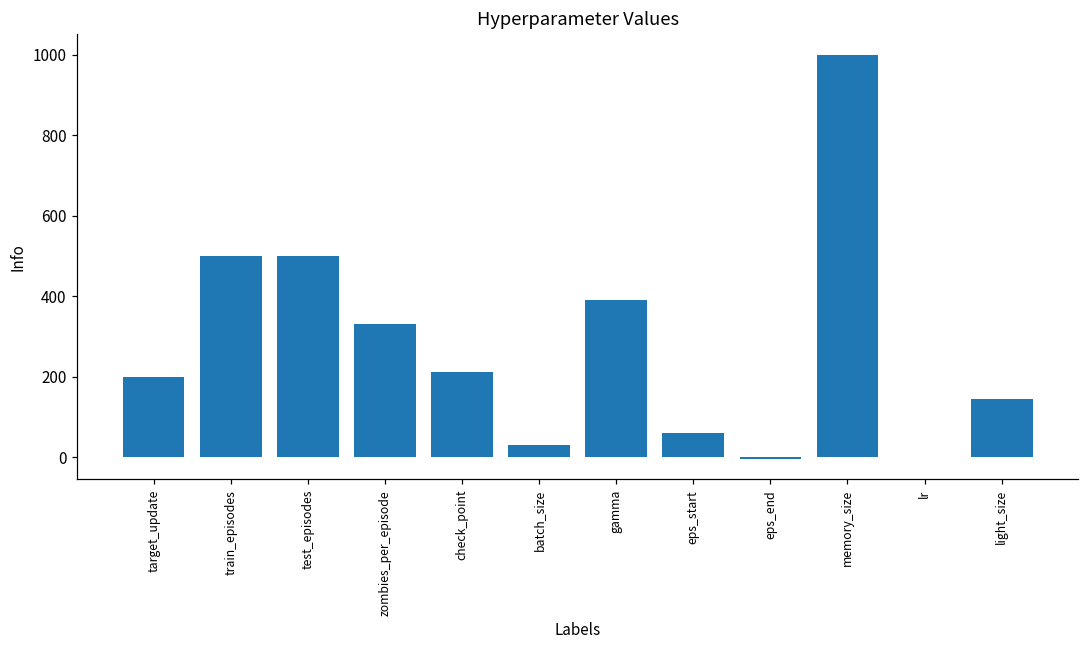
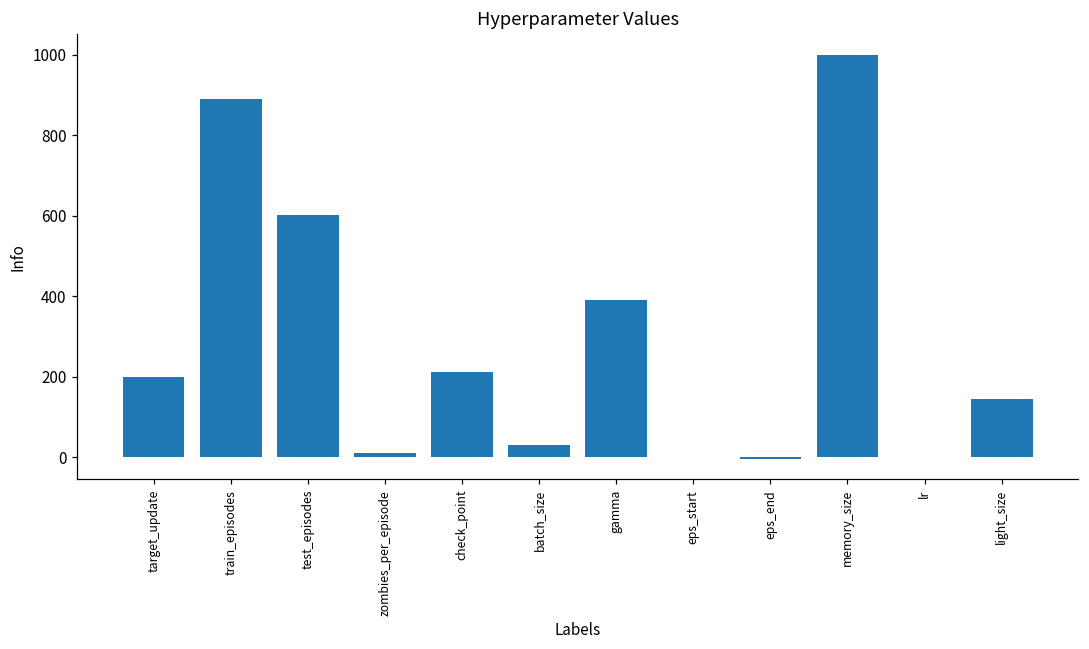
  {
    "target_update": 200,
-   "train_episodes": 500,
-   "test_episodes": 500,
-   "zombies_per_episode": 330,
+   "train_episodes": 890,
+   "test_episodes": 600,
+   "zombies_per_episode": 10,
    "check_point": 210,
    "batch_size": 30,
    "gamma": 390,
-   "eps_start": 60,
+   "eps_start": 0,
    "memory_size": 1000,
    "light_size": 150
  }
